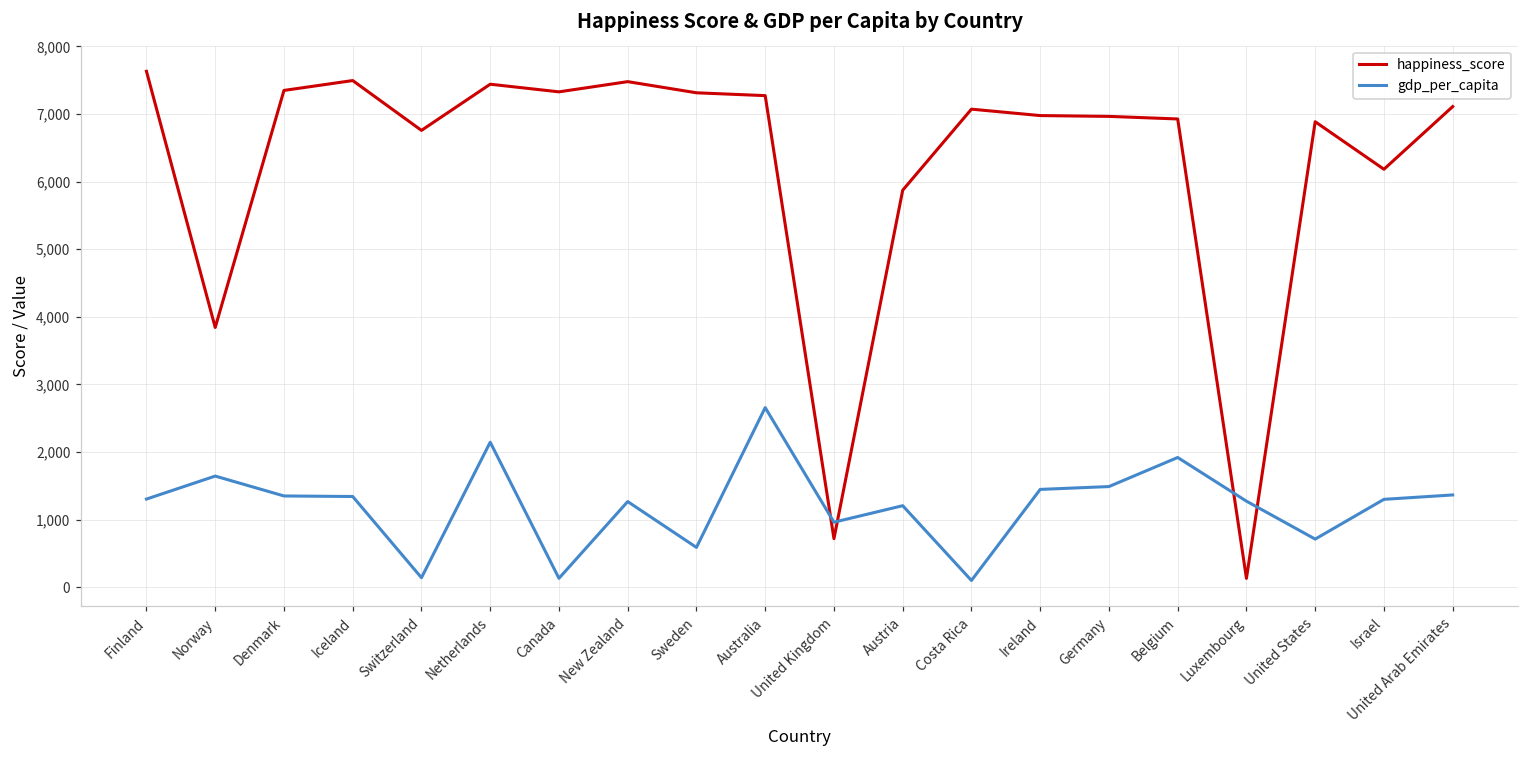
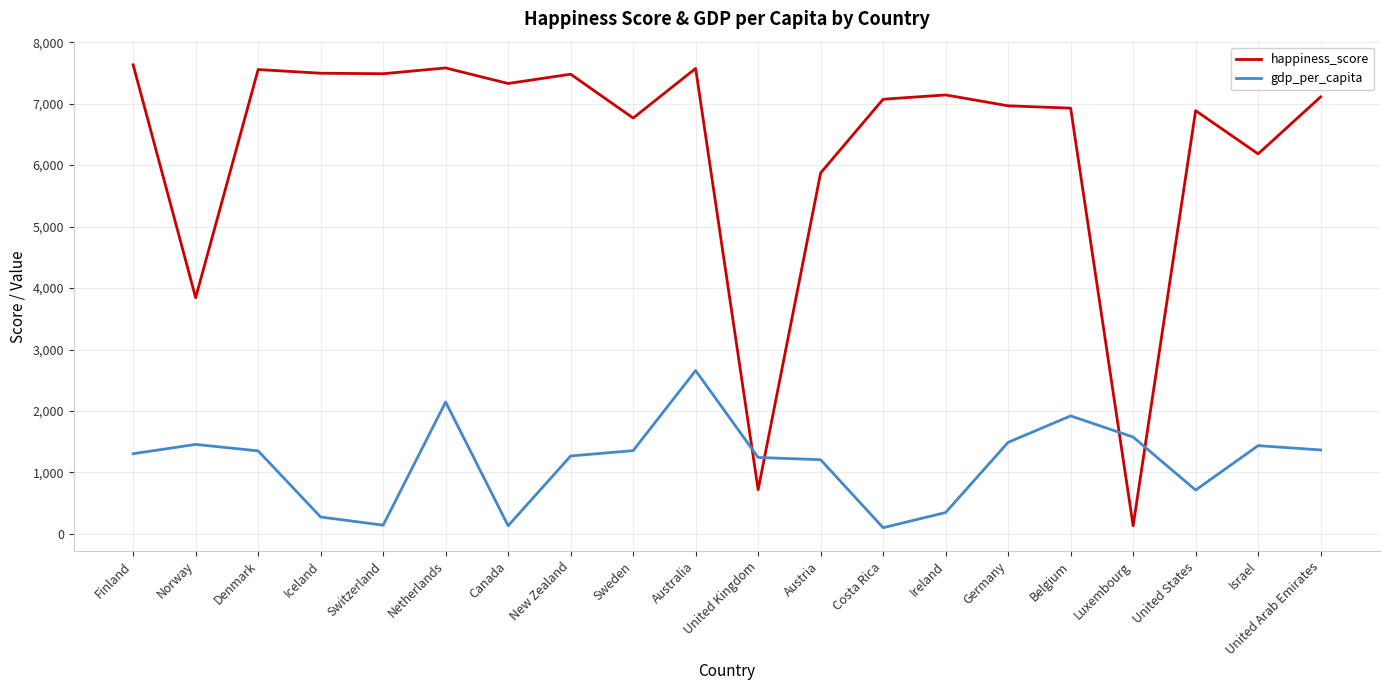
  {
    "happiness_score": {
      "Finland": "7,600",
      "Norway": "3,800",
-     "Denmark": "7,300",
+     "Denmark": "7,600",
      "Iceland": "7,500",
-     "Switzerland": "6,800",
-     "Netherlands": "7,400",
+     "Switzerland": "7,500",
+     "Netherlands": "7,600",
      "Canada": "7,300",
      "New Zealand": "7,500",
-     "Sweden": "7,300",
-     "Australia": "7,300",
+     "Sweden": "6,800",
+     "Australia": "7,600",
      "United Kingdom": "700",
      "Austria": "5,900",
      "Costa Rica": "7,100",
-     "Ireland": "7,000",
+     "Ireland": "7,100",
      "Germany": "7,000",
      "Belgium": "6,900",
      "Luxembourg": "100",
      "United States": "6,900",
      "Israel": "6,200",
      "United Arab Emirates": "7,100"
    },
    "gdp_per_capita": {
      "Finland": "1,300",
-     "Norway": "1,600",
+     "Norway": "1,500",
      "Denmark": "1,400",
-     "Iceland": "1,300",
+     "Iceland": "300",
      "Switzerland": "100",
      "Netherlands": "2,100",
      "Canada": "100",
      "New Zealand": "1,300",
-     "Sweden": "600",
+     "Sweden": "1,400",
      "Australia": "2,700",
-     "United Kingdom": "1,000",
+     "United Kingdom": "1,200",
      "Austria": "1,200",
      "Costa Rica": "100",
-     "Ireland": "1,400",
+     "Ireland": "300",
      "Germany": "1,500",
      "Belgium": "1,900",
-     "Luxembourg": "1,300",
+     "Luxembourg": "1,600",
      "United States": "700",
-     "Israel": "1,300",
+     "Israel": "1,400",
      "United Arab Emirates": "1,400"
    }
  }
